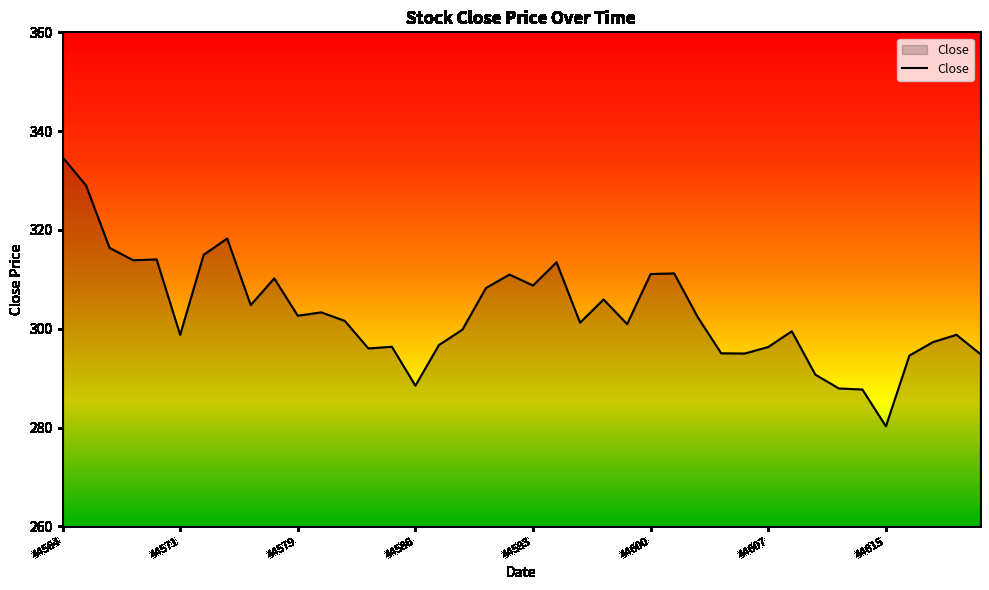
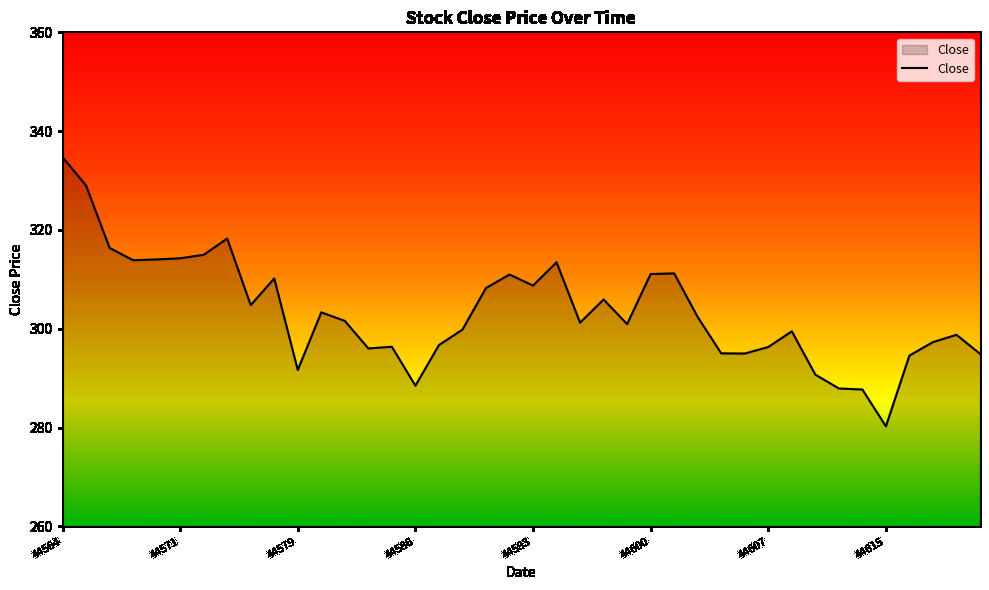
  {
    "44564": 335,
-   "44571": 299,
-   "44579": 303,
+   "44571": 314,
+   "44579": 292,
    "44586": 288,
    "44593": 309,
    "44600": 311,
    "44607": 296,
    "44615": 280
  }
